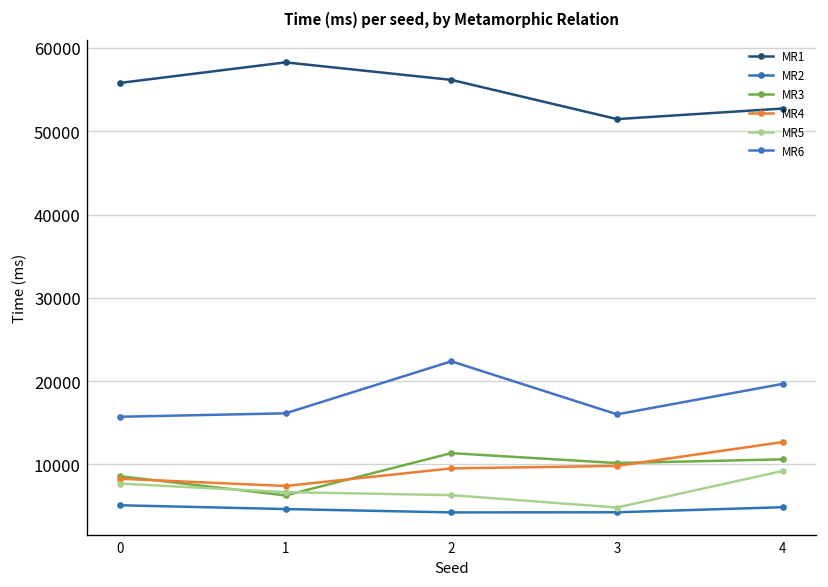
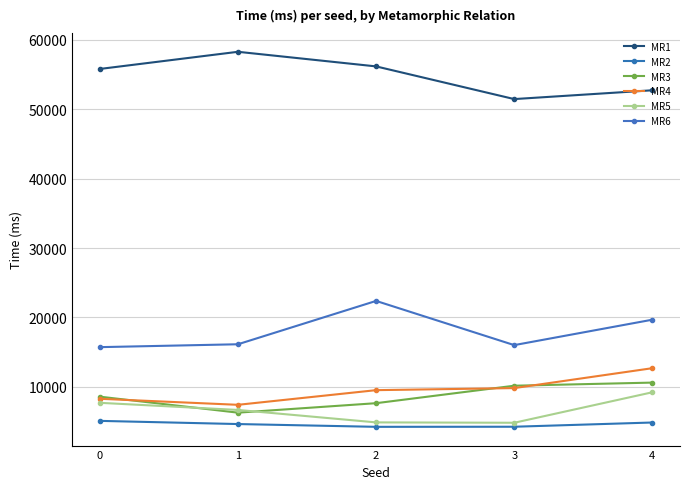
  {
    "MR1": {
      "0": 56000,
      "1": 58000,
      "2": 56000,
      "3": 51000,
      "4": 53000
    },
    "MR3": {
      "1": 6000,
-     "2": 11000,
+     "2": 8000,
      "4": 11000
    },
    "MR4": {
      "1": 7000,
      "2": 10000,
      "4": 13000
    },
    "MR5": {
      "0": 8000,
      "1": 7000,
-     "2": 6000,
+     "2": 5000,
      "3": 5000,
      "4": 9000
    }
  }
